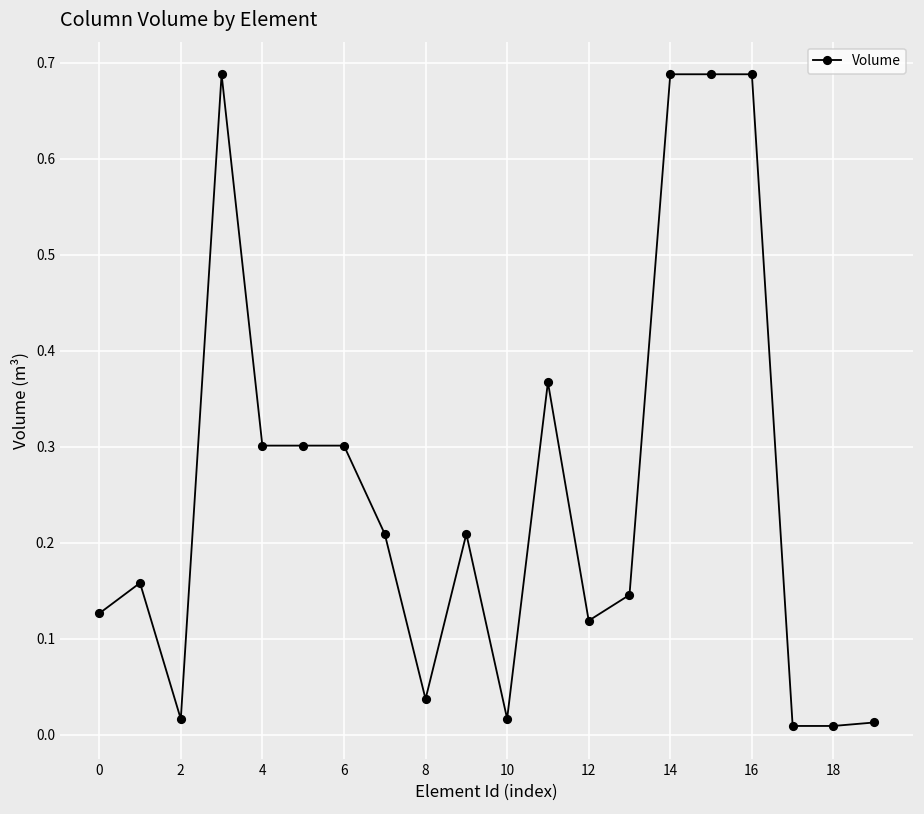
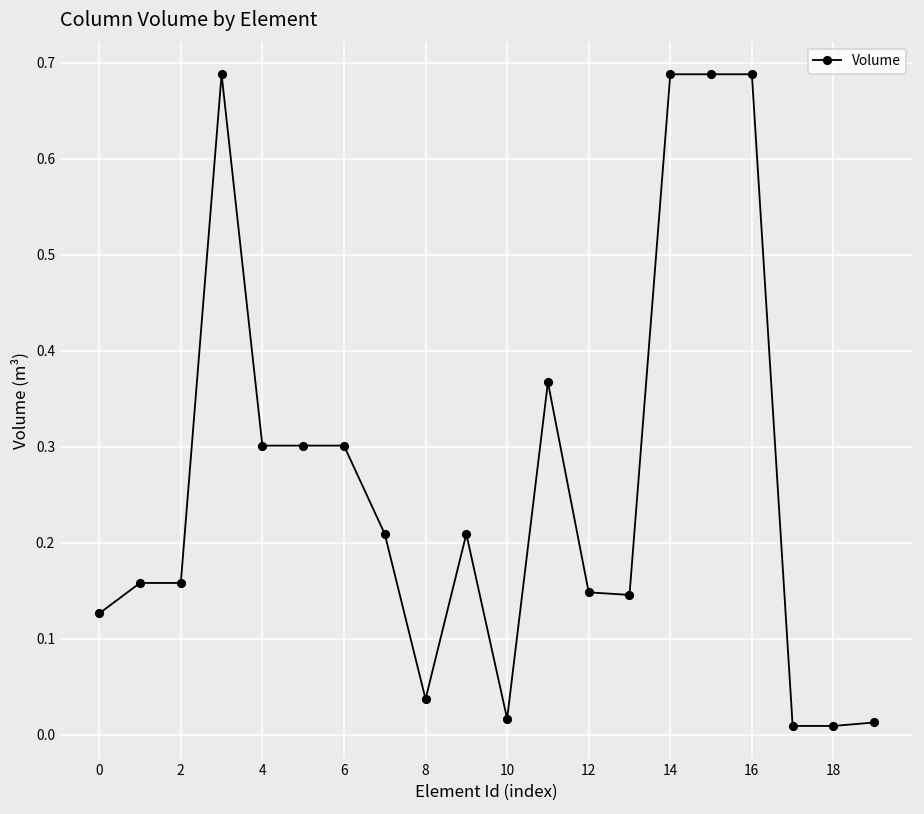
  {
    "0": 0.13,
-   "2": 0.02,
+   "2": 0.16,
    "4": 0.30,
    "6": 0.30,
    "8": 0.04,
    "10": 0.02,
-   "12": 0.12,
+   "12": 0.15,
    "14": 0.69,
    "16": 0.69,
    "18": 0.01
  }
